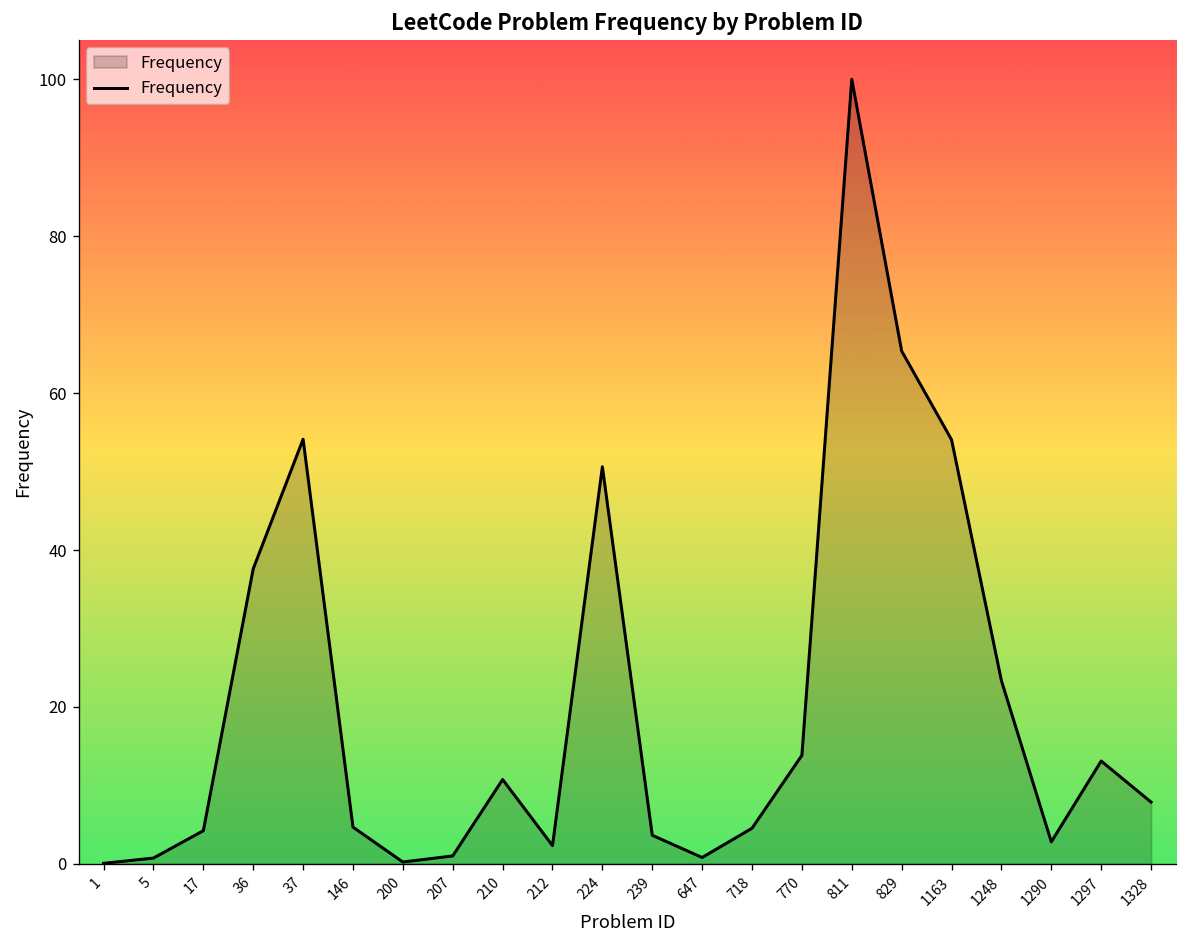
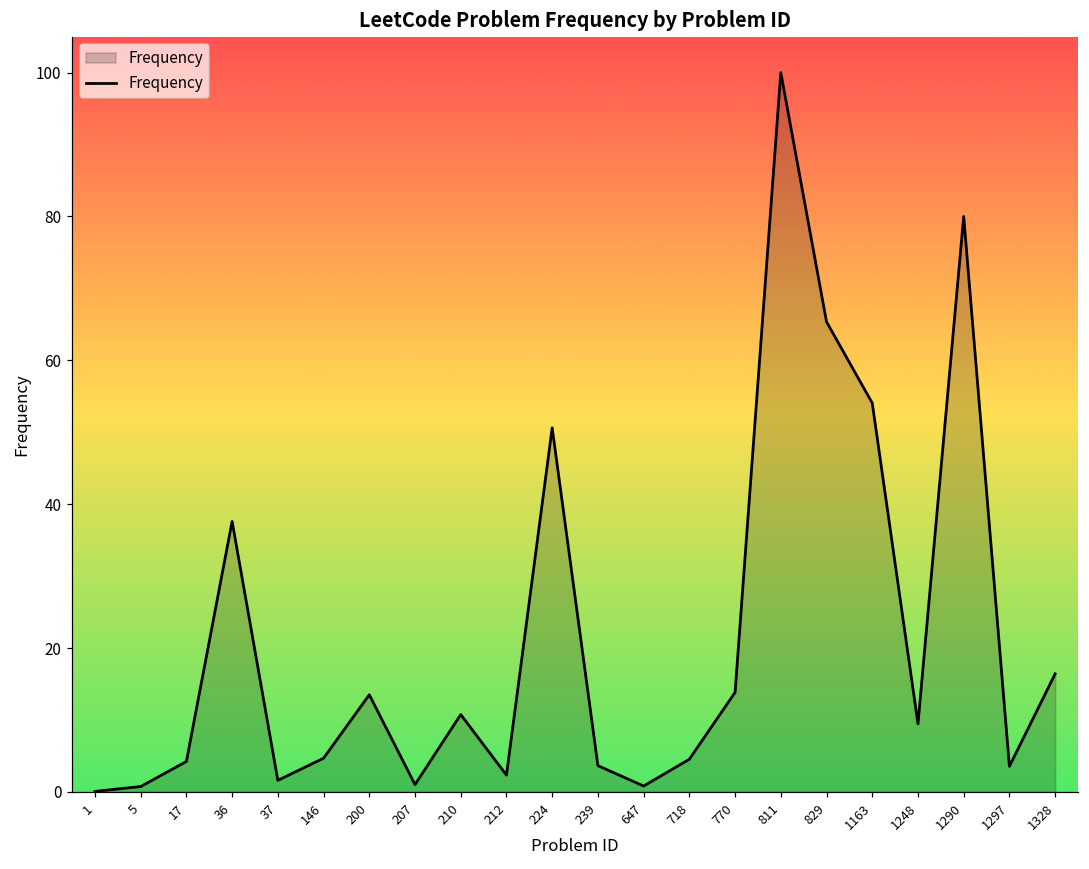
  {
    "1": 0,
    "5": 1,
    "17": 4,
    "36": 38,
-   "37": 54,
+   "37": 2,
    "146": 5,
-   "200": 0,
+   "200": 14,
    "207": 1,
    "210": 11,
    "212": 2,
    "224": 51,
    "239": 4,
    "647": 1,
    "718": 5,
    "770": 14,
    "811": 100,
    "829": 65,
    "1163": 54,
-   "1248": 23,
-   "1290": 3,
-   "1297": 13,
-   "1328": 8
+   "1248": 9,
+   "1290": 80,
+   "1297": 4,
+   "1328": 16
  }
